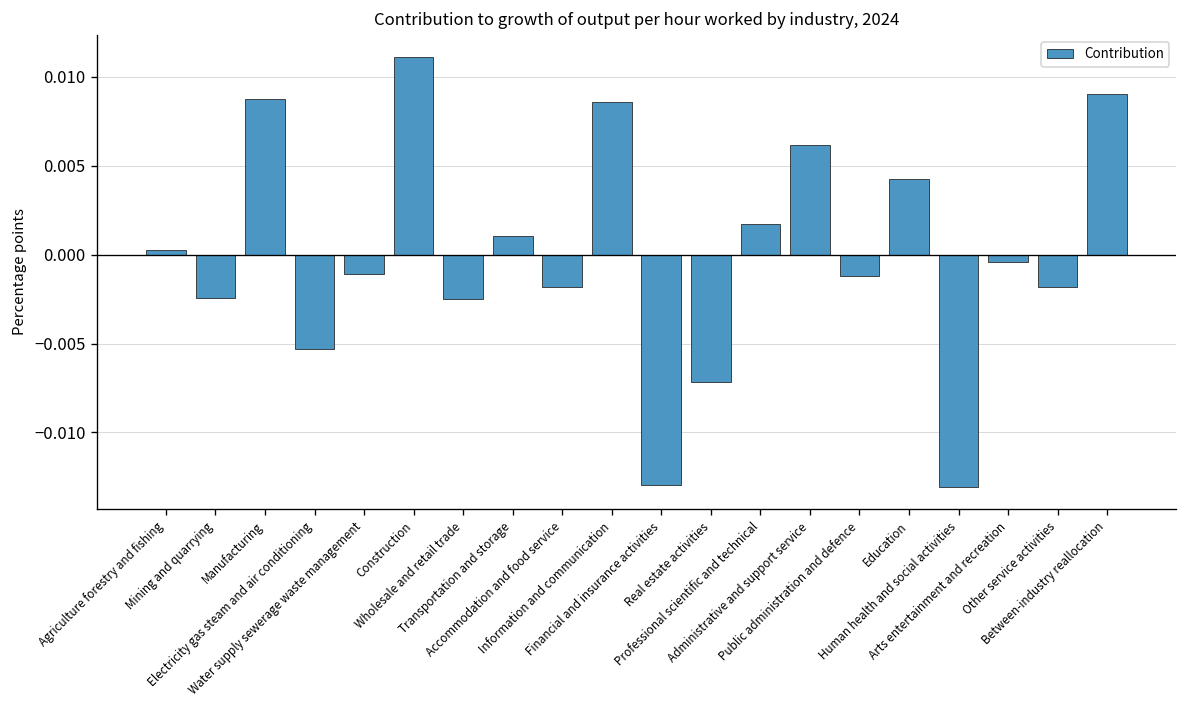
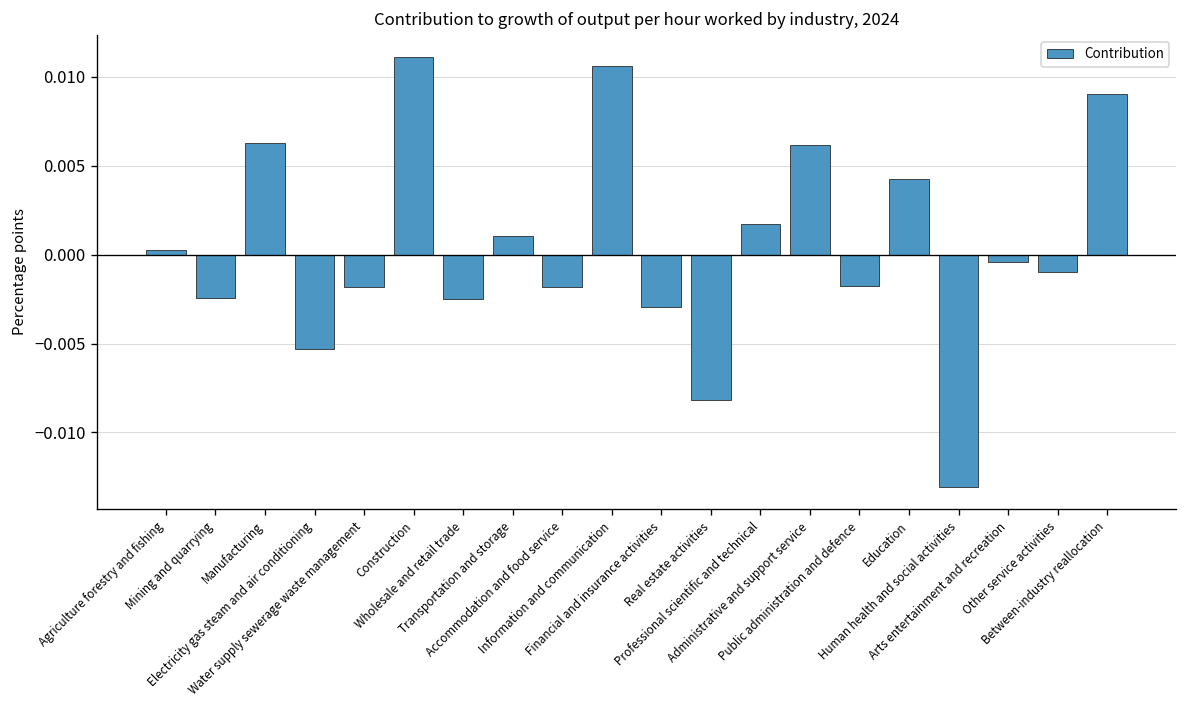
  {
    "Agriculture forestry and fishing": 0.0003,
    "Mining and quarrying": -0.0024,
-   "Manufacturing": 0.0088,
+   "Manufacturing": 0.0063,
    "Electricity gas steam and air conditioning": -0.0053,
-   "Water supply sewerage waste management": -0.0011,
+   "Water supply sewerage waste management": -0.0018,
    "Construction": 0.0111,
    "Wholesale and retail trade": -0.0025,
    "Transportation and storage": 0.0011,
    "Accommodation and food service": -0.0018,
-   "Information and communication": 0.0086,
-   "Financial and insurance activities": -0.0130,
-   "Real estate activities": -0.0072,
+   "Information and communication": 0.0106,
+   "Financial and insurance activities": -0.0029,
+   "Real estate activities": -0.0082,
    "Professional scientific and technical": 0.0017,
    "Administrative and support service": 0.0062,
-   "Public administration and defence": -0.0012,
+   "Public administration and defence": -0.0018,
    "Education": 0.0043,
    "Human health and social activities": -0.0131,
    "Arts entertainment and recreation": -0.0004,
-   "Other service activities": -0.0018,
+   "Other service activities": -0.0010,
    "Between-industry reallocation": 0.0090
  }
